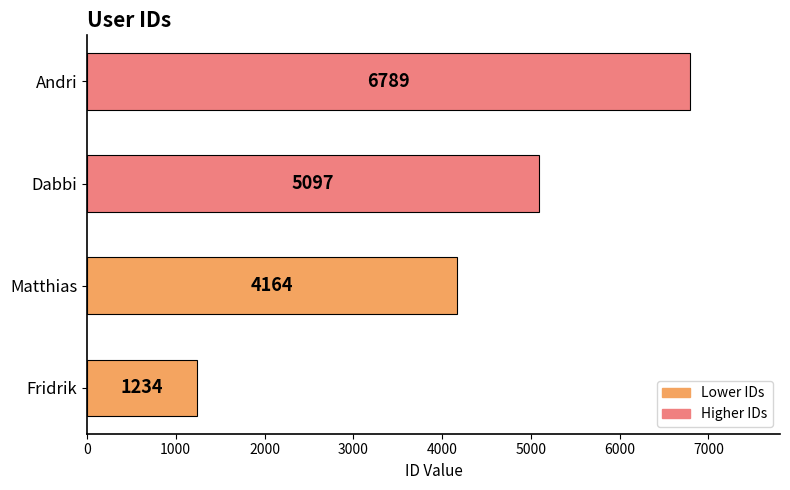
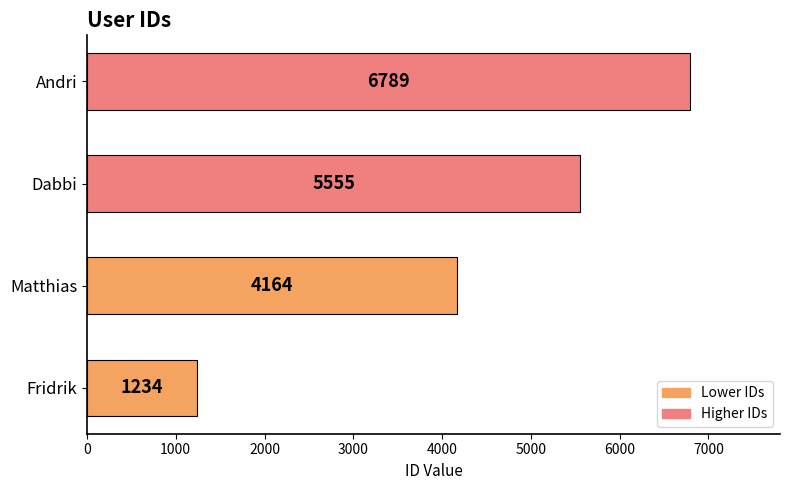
  {
    "Andri": 6789,
-   "Dabbi": 5097,
+   "Dabbi": 5555,
    "Matthias": 4164,
    "Fridrik": 1234
  }
